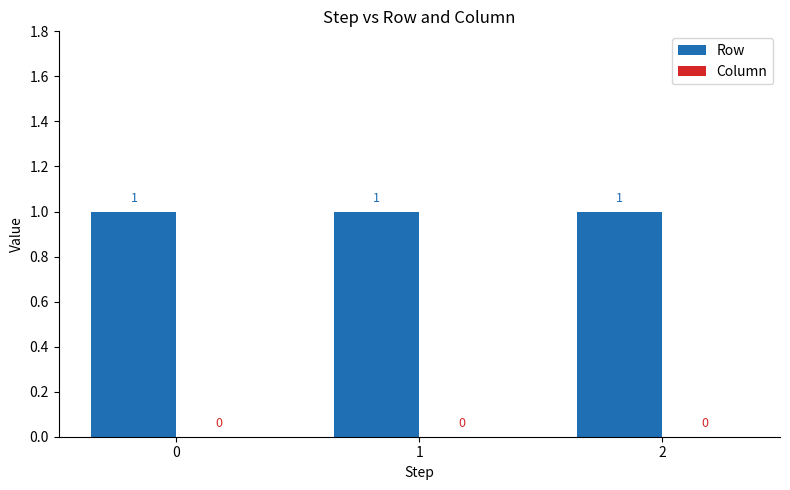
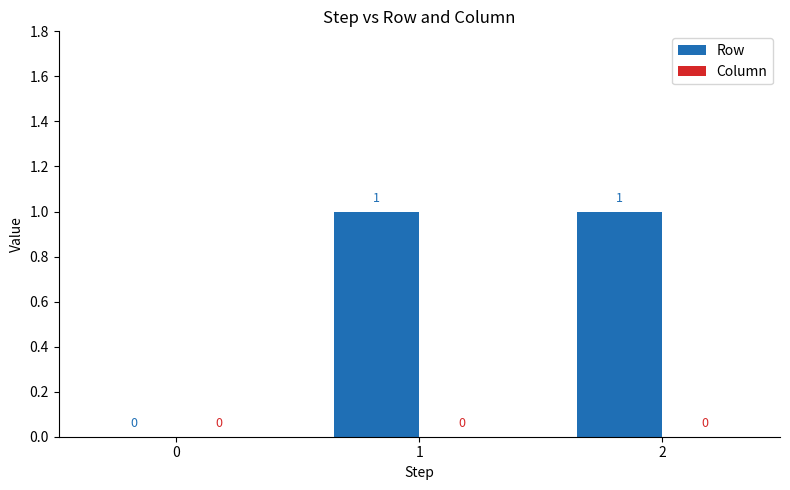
  {
    "Row": {
-     "0": 1,
+     "0": 0,
      "1": 1,
      "2": 1
    },
    "Column": {
      "0": 0,
      "1": 0,
      "2": 0
    }
  }
